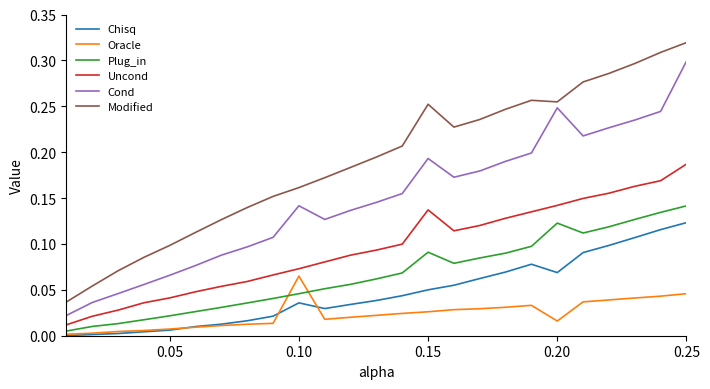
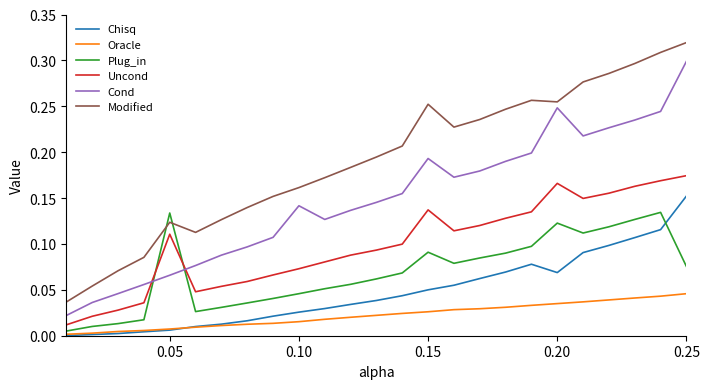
  {
    "Chisq": {
-     "0.10": 0.04,
+     "0.10": 0.03,
      "0.15": 0.05,
      "0.20": 0.07,
-     "0.25": 0.12
+     "0.25": 0.15
    },
    "Oracle": {
-     "0.10": 0.07,
+     "0.10": 0.02,
      "0.15": 0.03,
-     "0.20": 0.02,
+     "0.20": 0.04,
      "0.25": 0.05
    },
    "Plug_in": {
-     "0.05": 0.02,
+     "0.05": 0.13,
      "0.10": 0.05,
      "0.15": 0.09,
      "0.20": 0.12,
-     "0.25": 0.14
+     "0.25": 0.08
    },
    "Uncond": {
-     "0.05": 0.04,
+     "0.05": 0.11,
      "0.10": 0.07,
      "0.15": 0.14,
-     "0.20": 0.14,
-     "0.25": 0.19
+     "0.20": 0.17,
+     "0.25": 0.17
    },
    "Cond": {
      "0.05": 0.07,
      "0.10": 0.14,
      "0.15": 0.19,
      "0.20": 0.25,
      "0.25": 0.30
    },
    "Modified": {
-     "0.05": 0.10,
+     "0.05": 0.12,
      "0.10": 0.16,
      "0.15": 0.25,
      "0.20": 0.25,
      "0.25": 0.32
    }
  }
